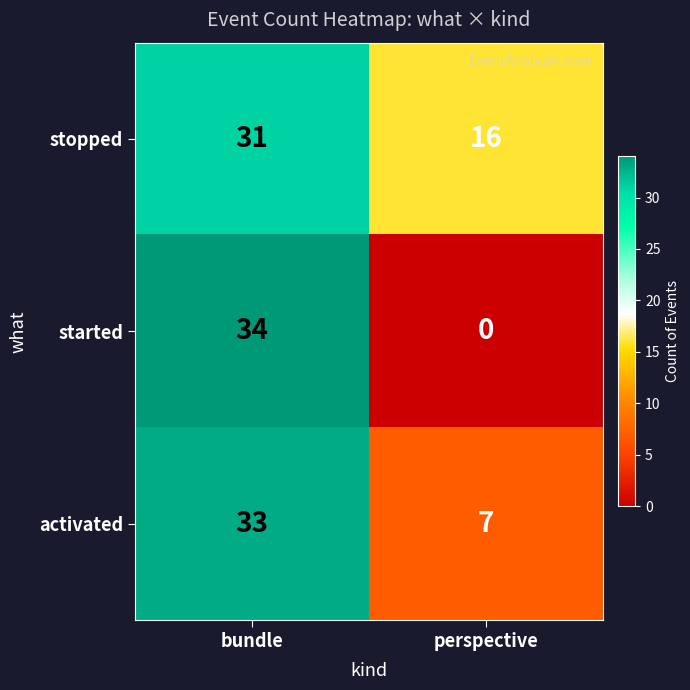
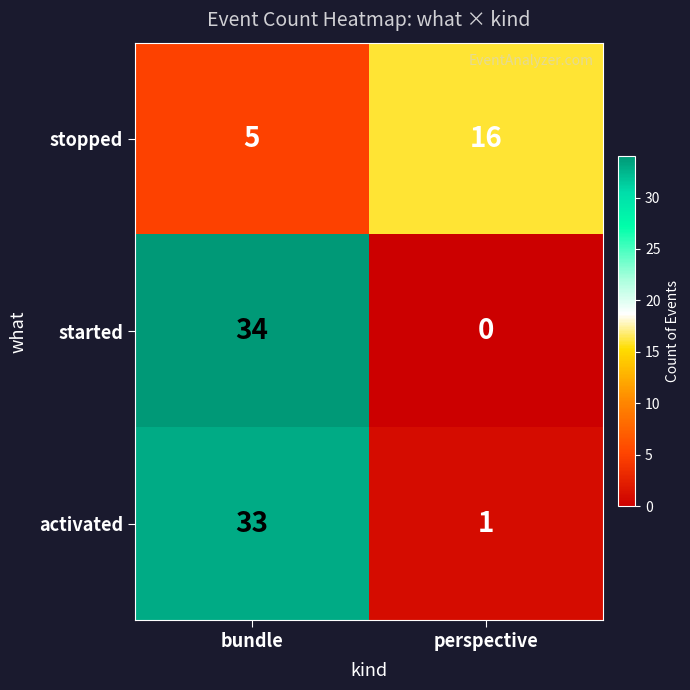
  {
    "stopped": {
-     "bundle": 31
+     "bundle": 5
    },
    "started": {
      "bundle": 34,
      "perspective": 0
    },
    "activated": {
      "bundle": 33,
-     "perspective": 7
+     "perspective": 1
    }
  }
